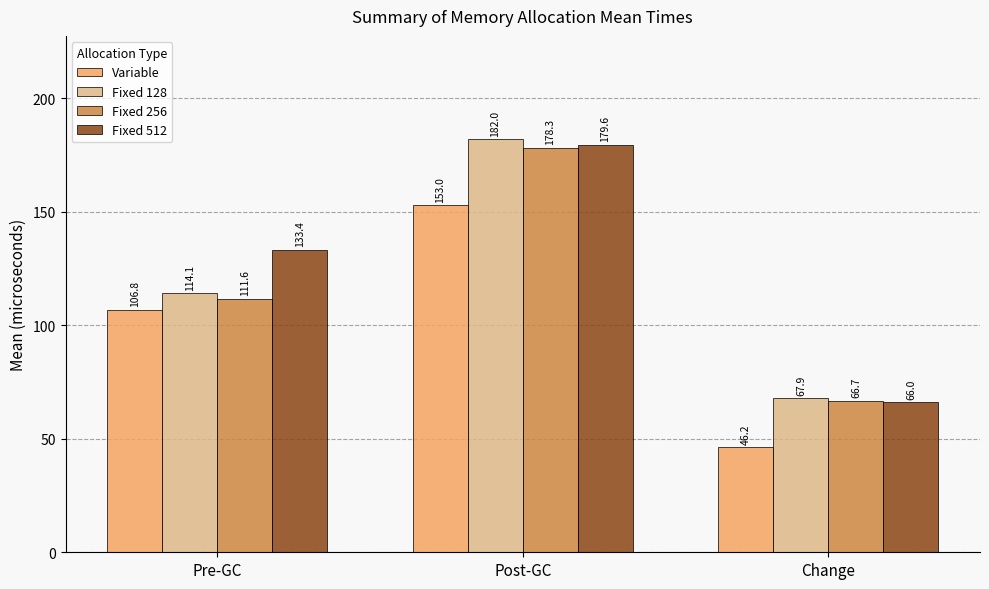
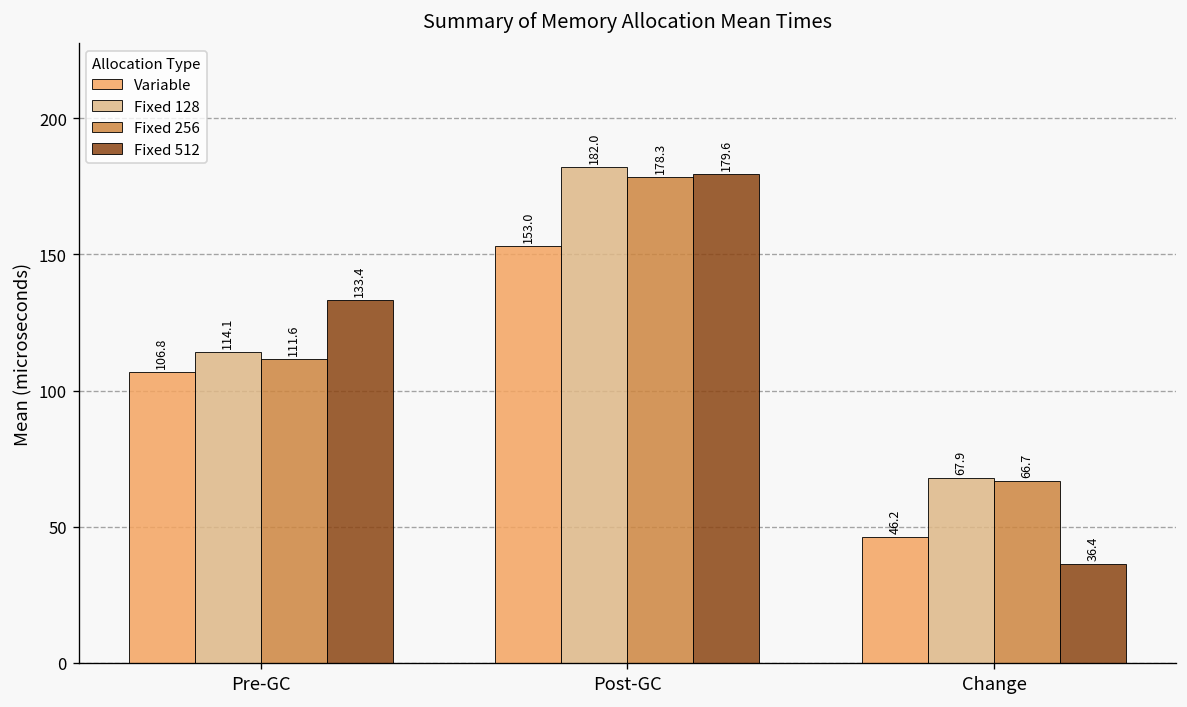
  {
    "Fixed 512": {
      "Pre-GC": 133.4,
      "Post-GC": 179.6,
-     "Change": 66.0
+     "Change": 36.4
    }
  }
